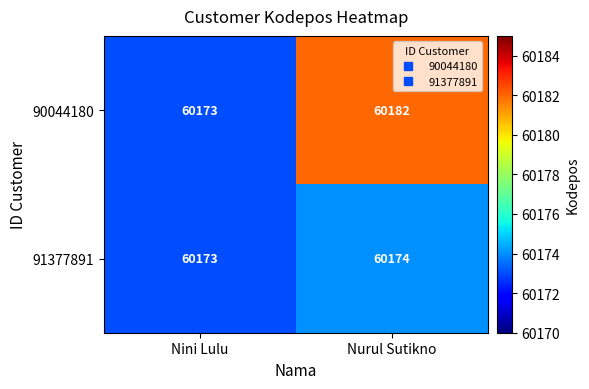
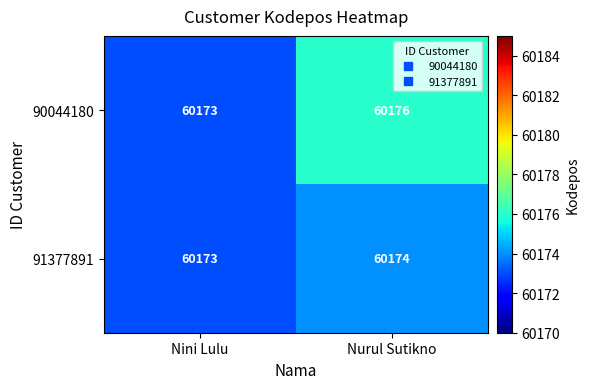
  {
    "90044180": {
      "Nini Lulu": 60173,
-     "Nurul Sutikno": 60182
+     "Nurul Sutikno": 60176
    },
    "91377891": {
      "Nini Lulu": 60173,
      "Nurul Sutikno": 60174
    }
  }
